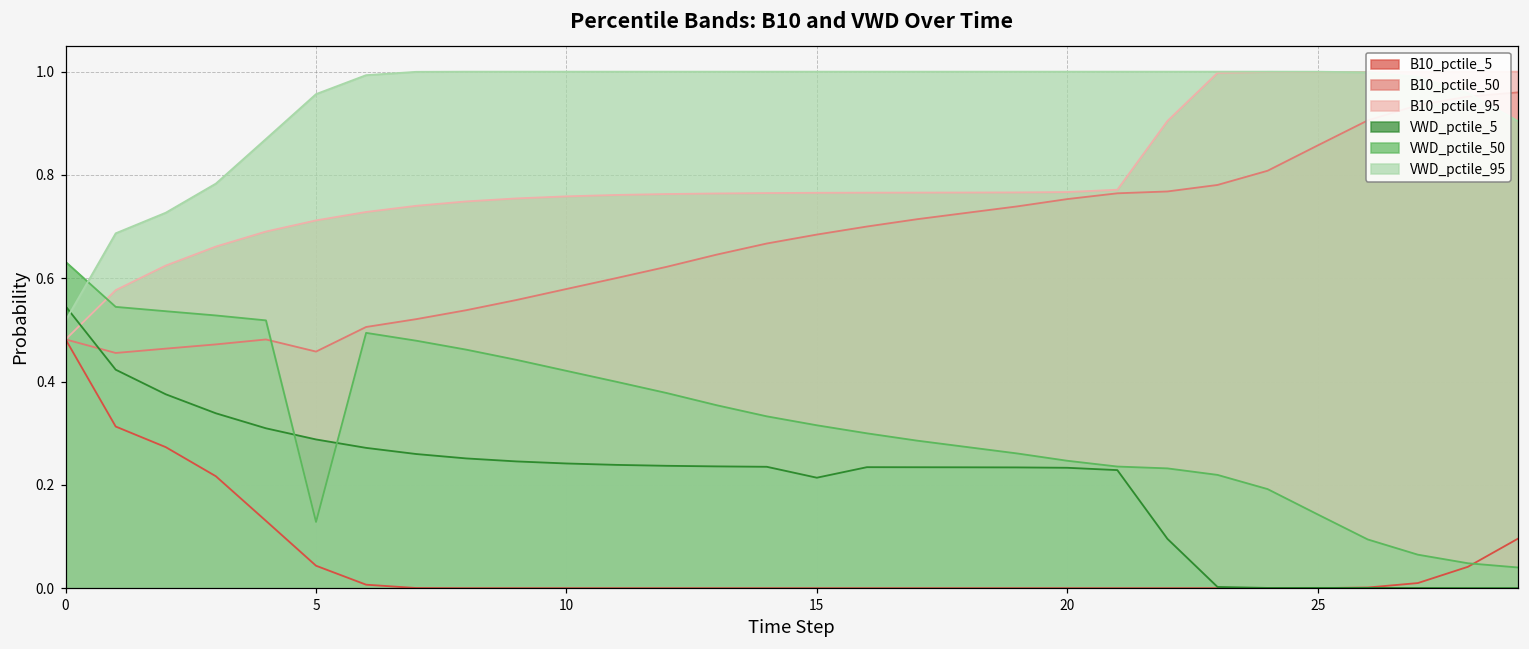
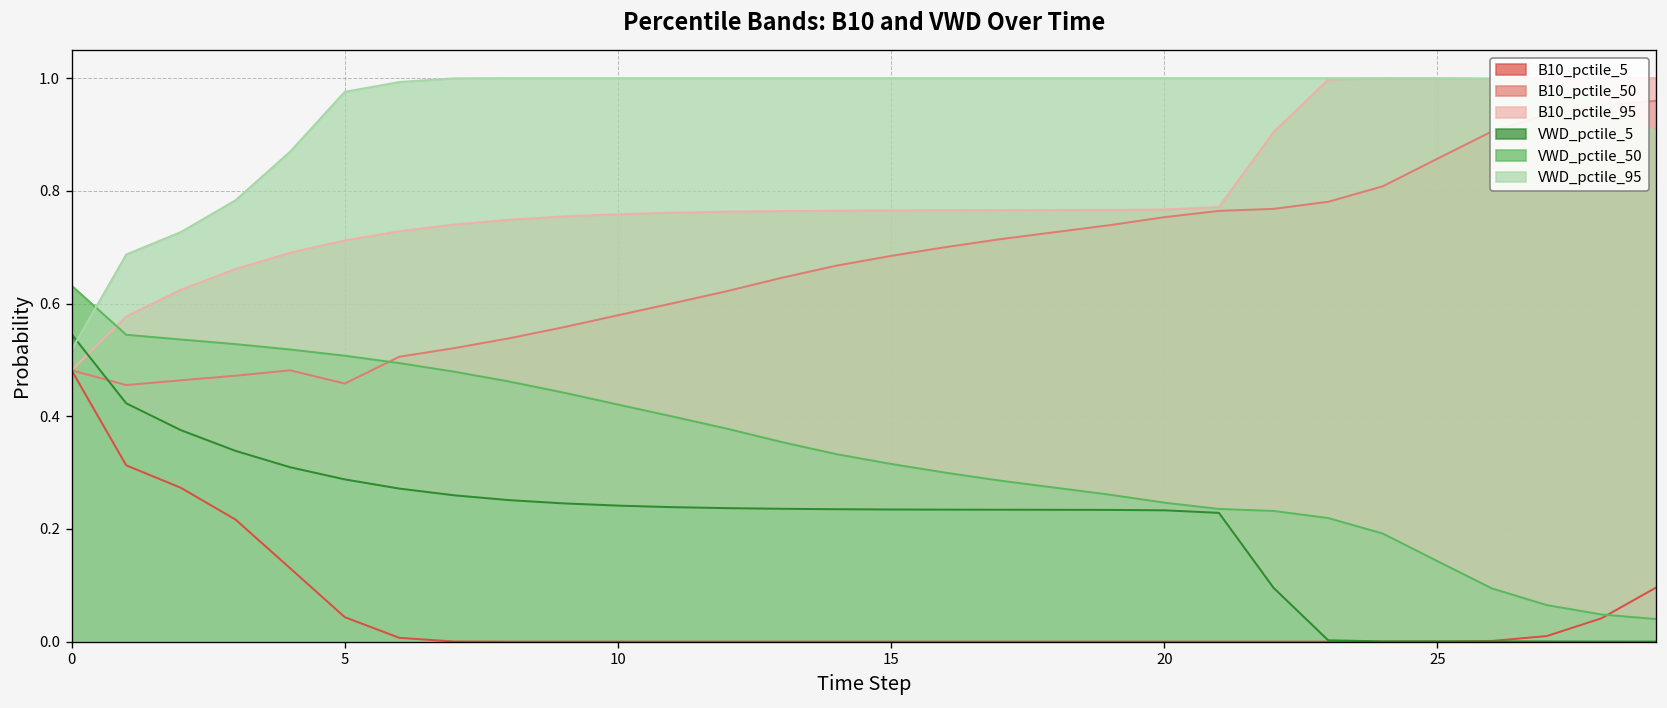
  {
    "B10_pctile_5": {
      "5": 0.04,
      "10": 0.00,
      "15": 0.00,
      "20": 0.00
    },
    "B10_pctile_50": {
      "5": 0.46,
      "10": 0.58,
      "15": 0.68,
      "20": 0.75,
      "25": 0.86
    },
    "B10_pctile_95": {
      "5": 0.71,
      "10": 0.76,
      "15": 0.77,
      "20": 0.77
    },
    "VWD_pctile_5": {
      "0": 0.55,
      "5": 0.29,
      "10": 0.24,
-     "15": 0.21,
+     "15": 0.23,
      "20": 0.23
    },
    "VWD_pctile_50": {
      "0": 0.63,
-     "5": 0.13,
+     "5": 0.51,
      "10": 0.42,
      "15": 0.32,
      "20": 0.25,
      "25": 0.14
    },
    "VWD_pctile_95": {
      "0": 0.52,
-     "5": 0.96,
+     "5": 0.98,
      "10": 1.00,
      "15": 1.00,
      "20": 1.00
    }
  }
